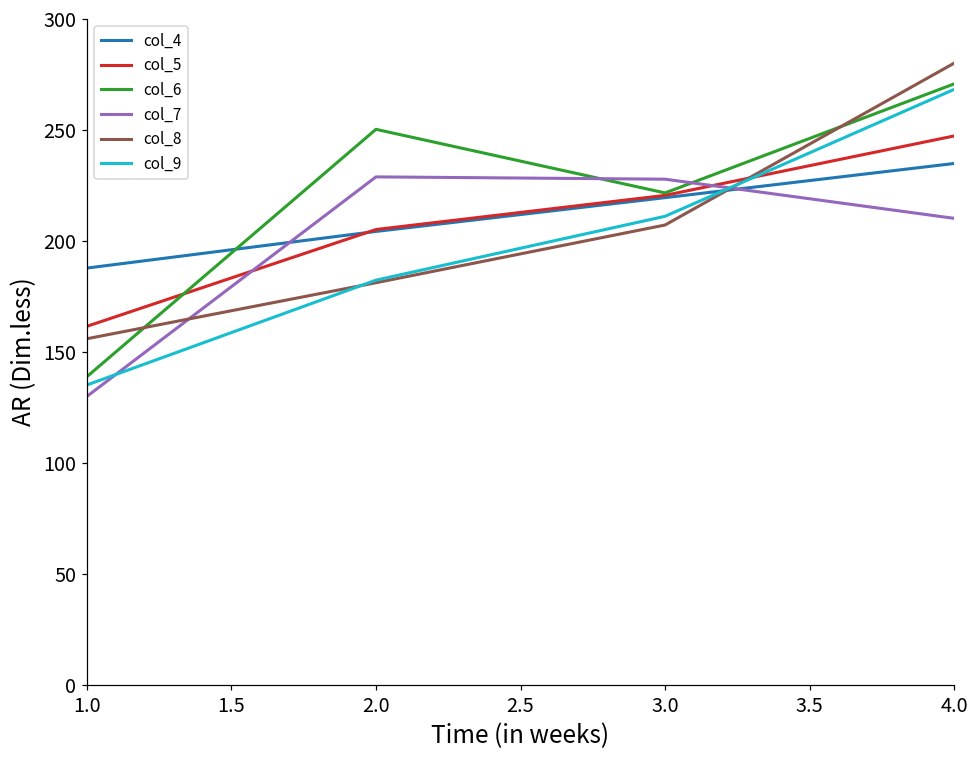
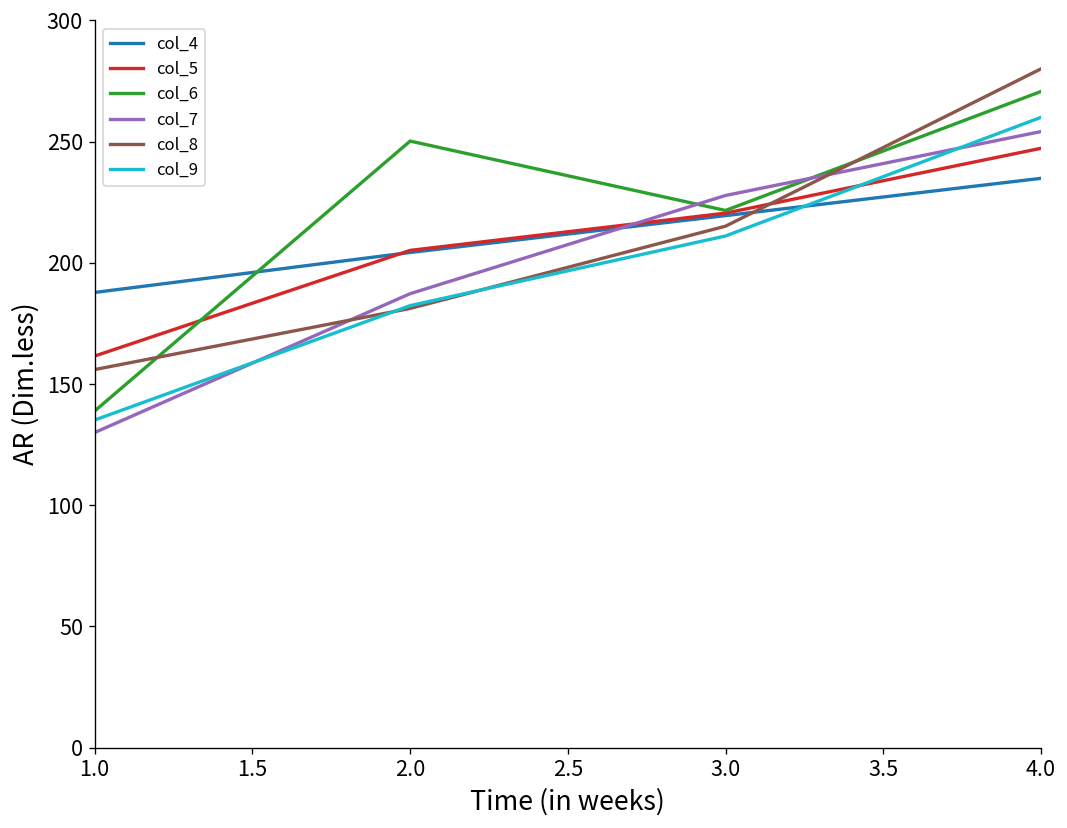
  {
    "col_4": {
      "1.0": 188,
      "4.0": 235
    },
    "col_5": {
      "1.0": 162,
      "4.0": 247
    },
    "col_6": {
      "1.0": 139,
      "2.0": 250,
      "4.0": 271
    },
    "col_7": {
      "1.0": 130,
-     "2.0": 229,
+     "2.0": 187,
      "3.0": 228,
-     "4.0": 210
+     "4.0": 254
    },
    "col_8": {
      "1.0": 156,
-     "3.0": 207,
+     "3.0": 215,
      "4.0": 280
    },
    "col_9": {
      "1.0": 135,
      "3.0": 211,
-     "4.0": 268
+     "4.0": 260
    }
  }
